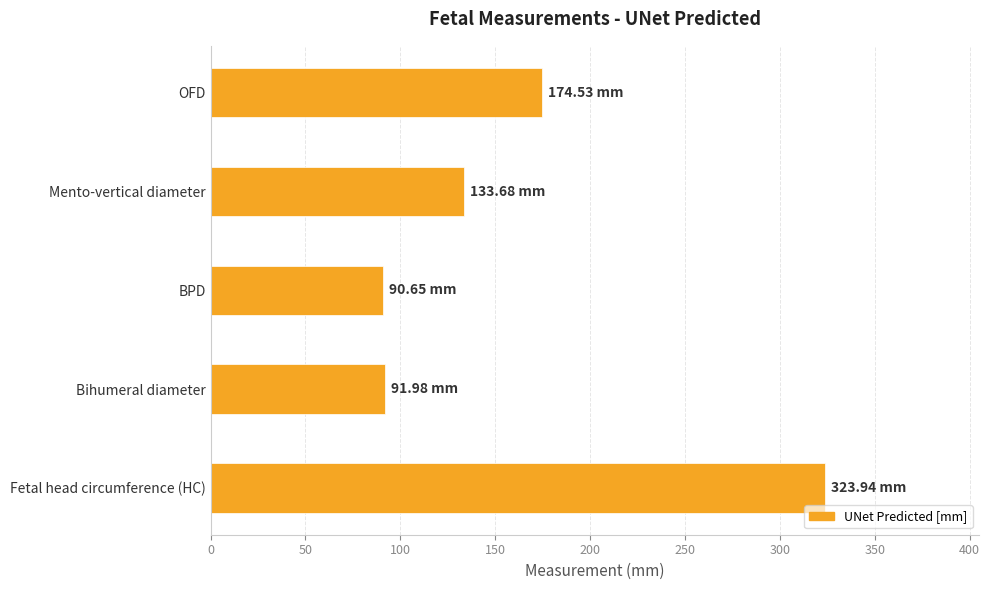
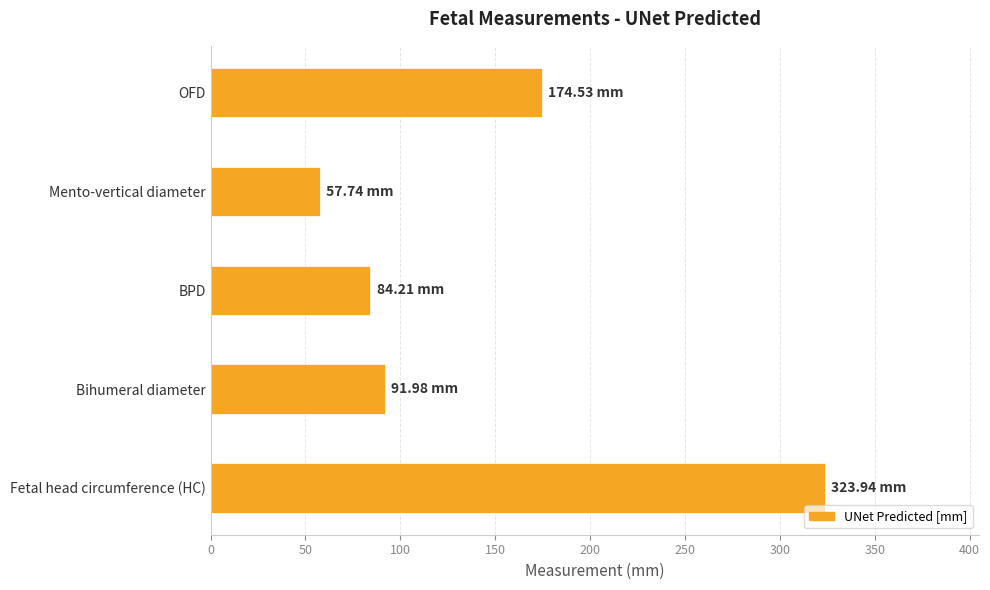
  {
    "OFD": 174.53,
-   "Mento-vertical diameter": 133.68,
-   "BPD": 90.65,
+   "Mento-vertical diameter": 57.74,
+   "BPD": 84.21,
    "Bihumeral diameter": 91.98,
    "Fetal head circumference (HC)": 323.94
  }
